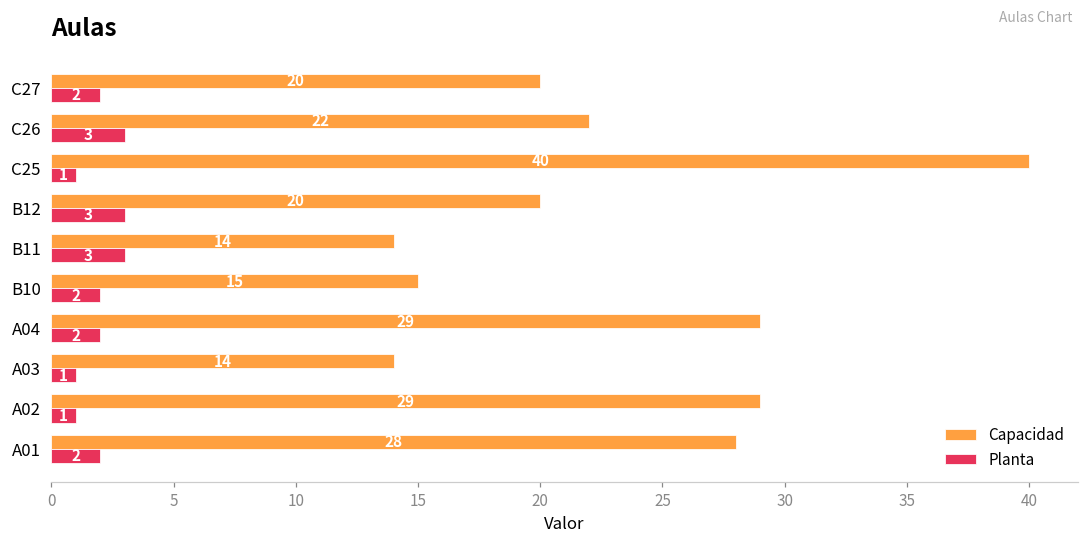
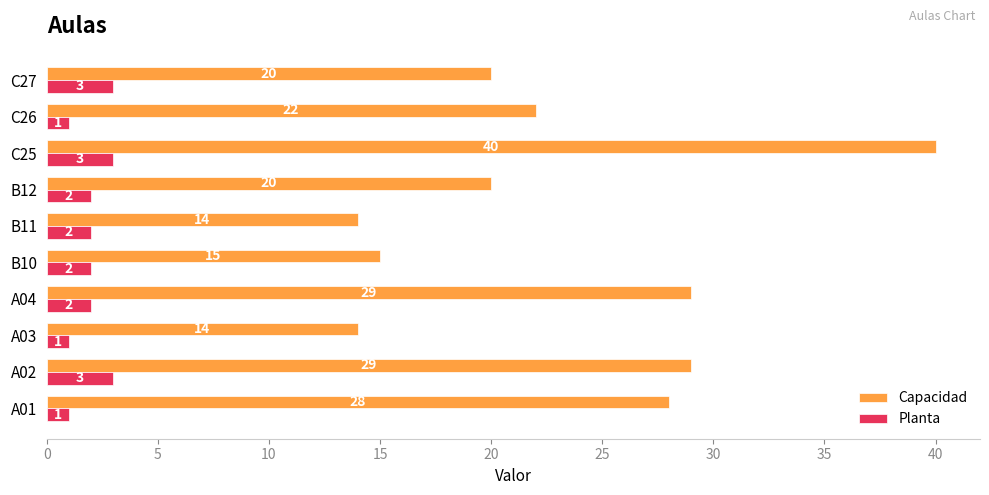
  {
    "Capacidad": {
      "C27": 20,
      "C26": 22,
      "C25": 40,
      "B12": 20,
      "B11": 14,
      "B10": 15,
      "A04": 29,
      "A03": 14,
      "A02": 29,
      "A01": 28
    },
    "Planta": {
-     "C27": 2,
-     "C26": 3,
-     "C25": 1,
-     "B12": 3,
-     "B11": 3,
+     "C27": 3,
+     "C26": 1,
+     "C25": 3,
+     "B12": 2,
+     "B11": 2,
      "B10": 2,
      "A04": 2,
      "A03": 1,
-     "A02": 1,
-     "A01": 2
+     "A02": 3,
+     "A01": 1
    }
  }
